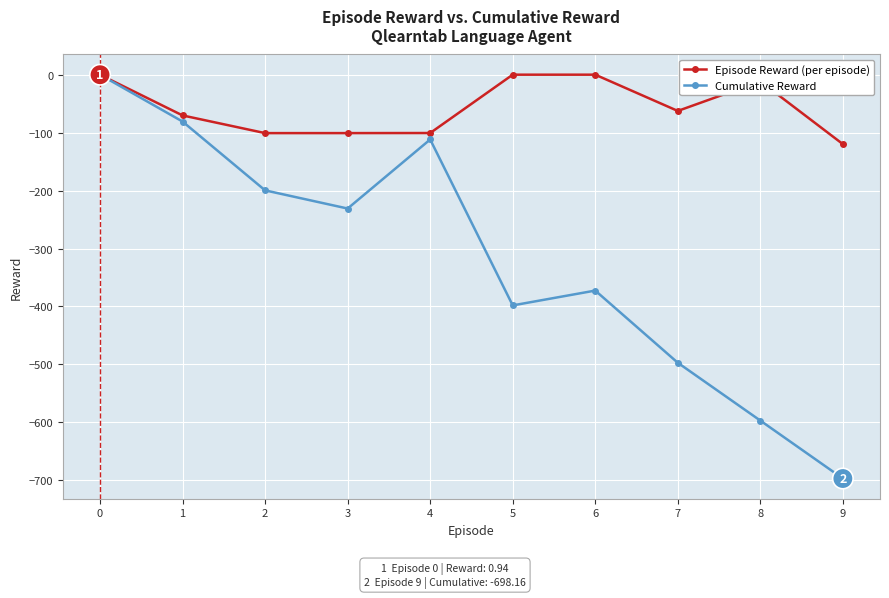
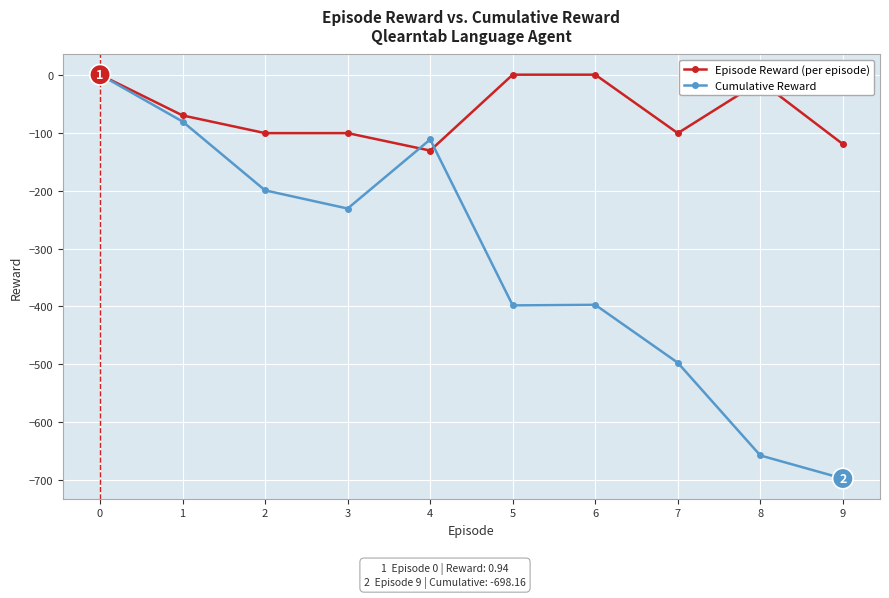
  {
    "Episode Reward (per episode)": {
      "1": -70,
      "2": -100,
      "3": -100,
-     "4": -100,
+     "4": -130,
      "5": 0,
      "6": 0,
-     "7": -60,
+     "7": -100,
      "9": -120
    },
    "Cumulative Reward": {
      "1": -80,
      "2": -200,
      "3": -230,
      "4": -110,
      "5": -400,
-     "6": -370,
+     "6": -400,
      "7": -500,
-     "8": -600
+     "8": -660
    }
  }
